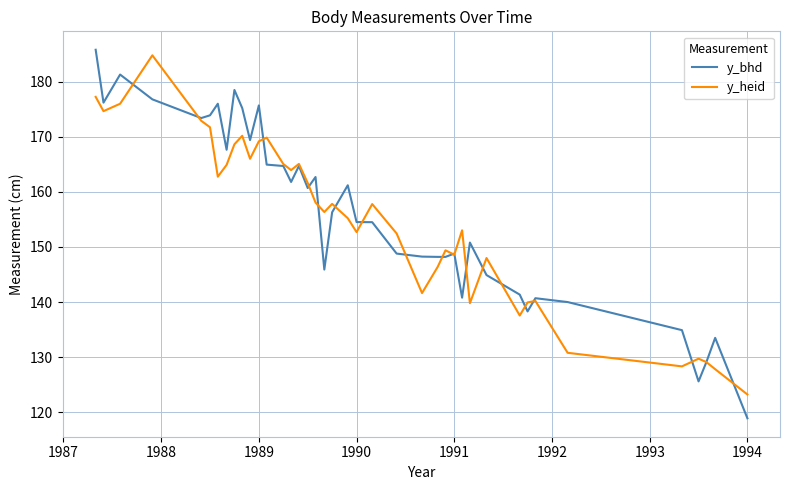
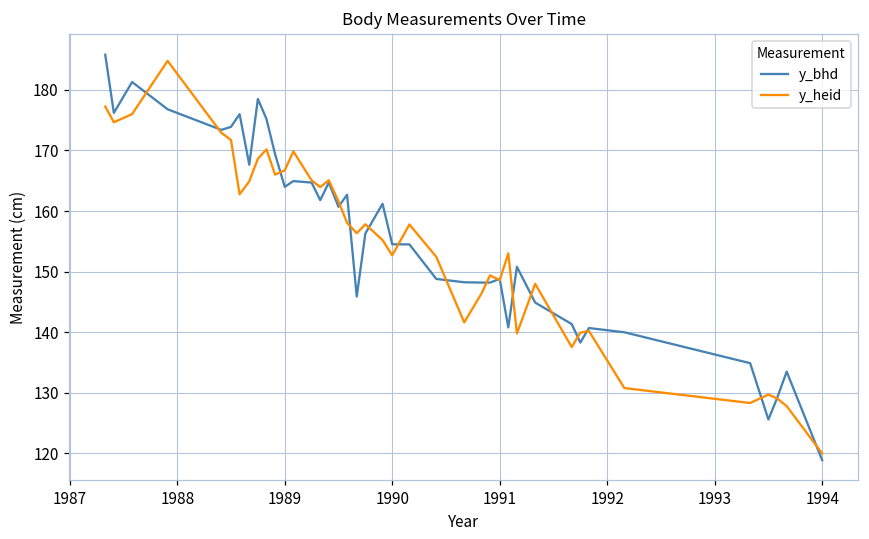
  {
    "y_bhd": {
-     "1989": 176,
+     "1989": 164,
      "1990": 155,
      "1994": 119
    },
    "y_heid": {
-     "1989": 169,
+     "1989": 167,
      "1990": 153,
-     "1994": 123
+     "1994": 120
    }
  }
